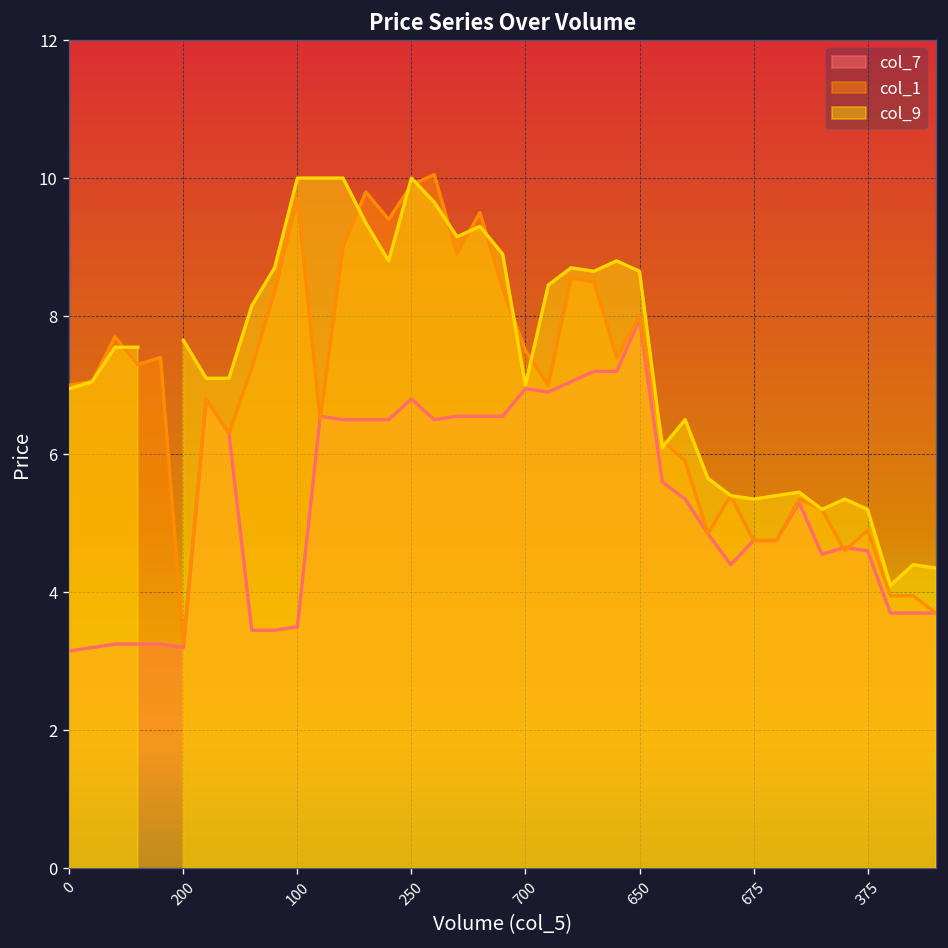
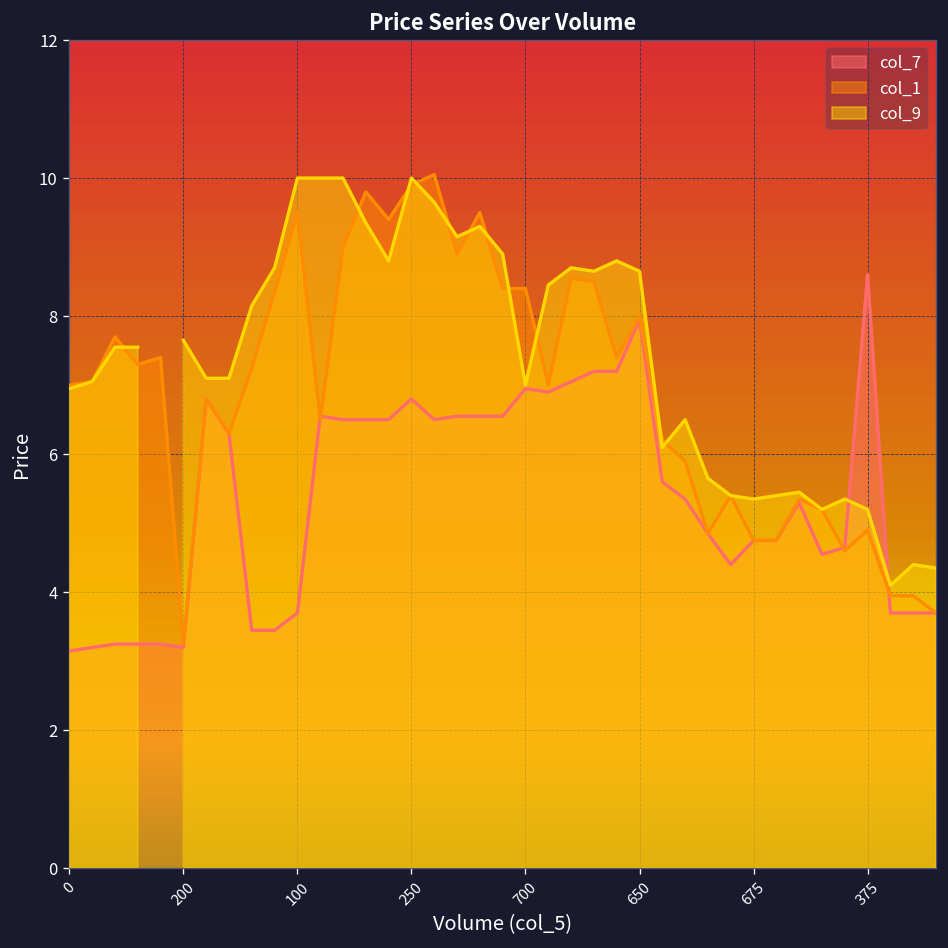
  {
    "col_7": {
      "0": 3.2,
      "200": 3.2,
-     "100": 3.5,
+     "100": 3.7,
      "250": 6.8,
      "700": 7.0,
      "650": 8.0,
-     "375": 4.6
+     "375": 8.6
    },
    "col_1": {
      "0": 7.0,
      "200": 3.3,
-     "100": 9.7,
+     "100": 9.5,
      "250": 9.9,
-     "700": 7.5,
+     "700": 8.4,
      "650": 8.0,
      "375": 4.9
    }
  }
